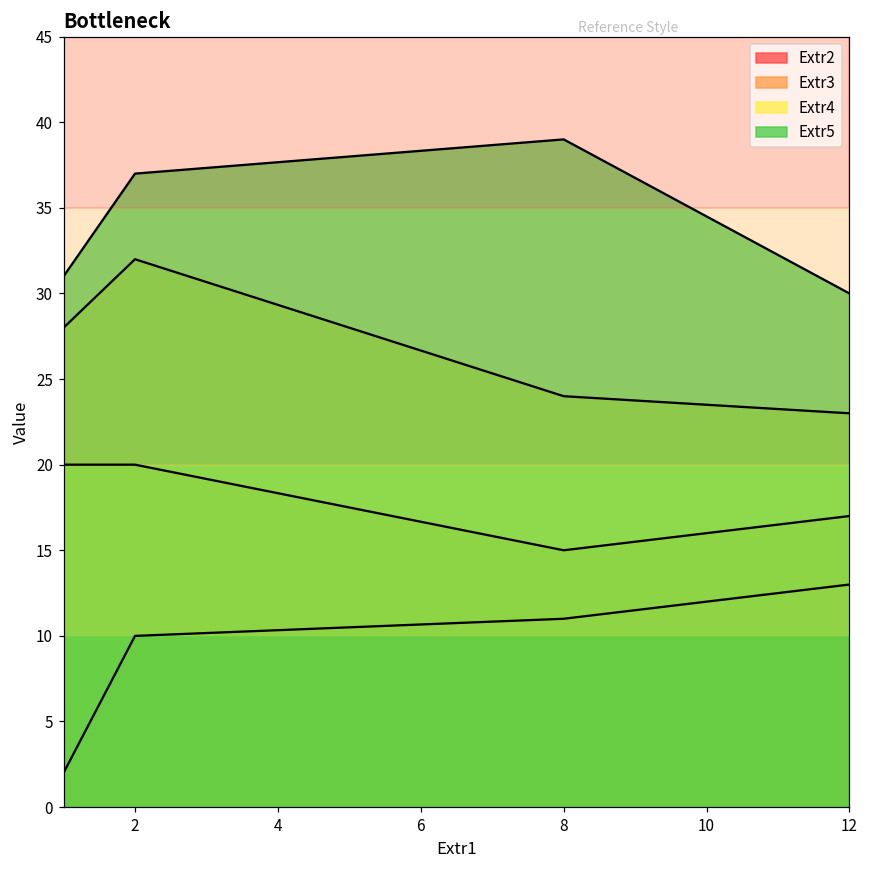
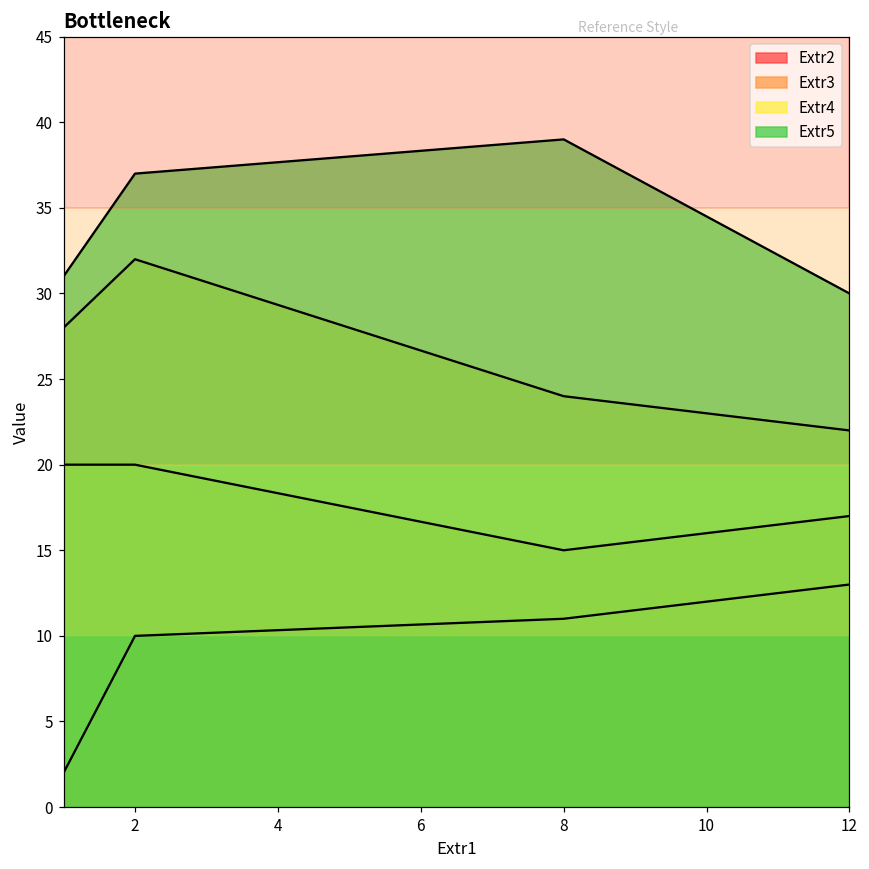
  {
    "Extr2": {
      "2": 10,
      "8": 11,
      "12": 13
    },
    "Extr3": {
      "2": 20,
      "8": 15,
      "12": 17
    },
    "Extr4": {
      "2": 32,
      "8": 24,
-     "12": 23
+     "12": 22
    },
    "Extr5": {
      "2": 37,
      "8": 39,
      "12": 30
    }
  }
